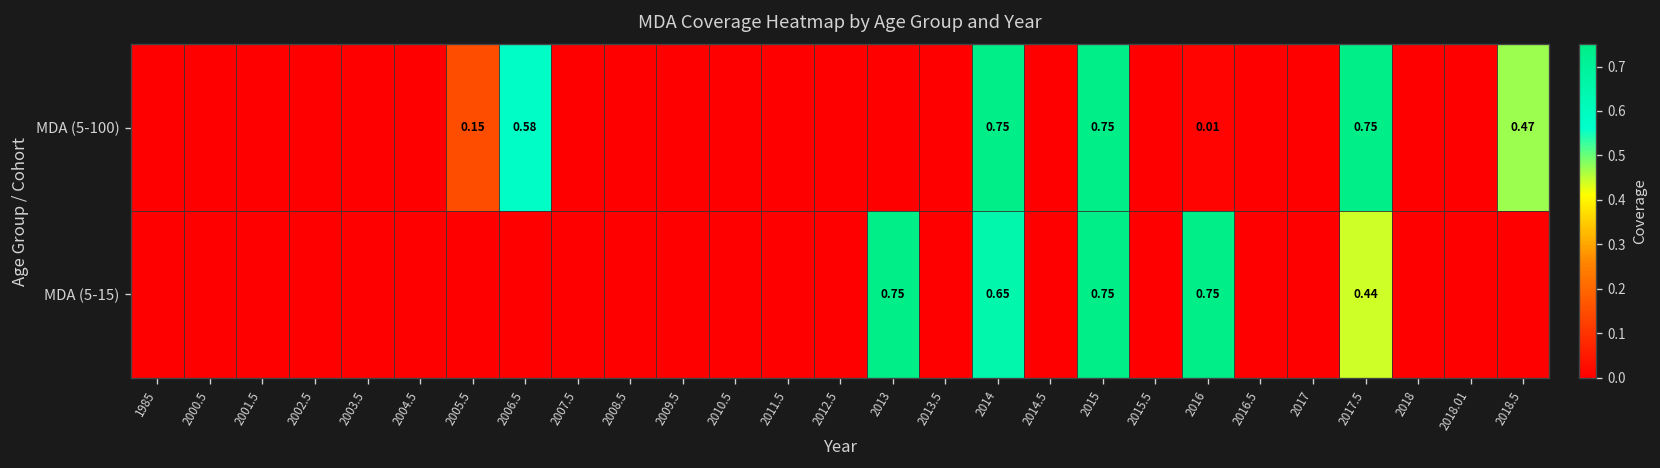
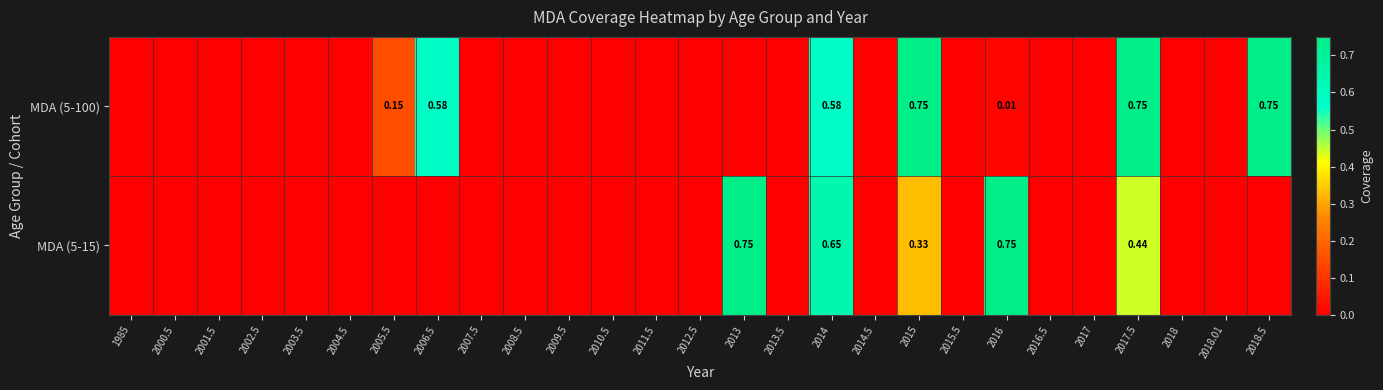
  {
    "MDA (5-100)": {
      "2005.5": 0.15,
      "2006.5": 0.58,
-     "2014": 0.75,
+     "2014": 0.58,
      "2015": 0.75,
      "2016": 0.01,
      "2017.5": 0.75,
-     "2018.5": 0.47
+     "2018.5": 0.75
    },
    "MDA (5-15)": {
      "2013": 0.75,
      "2014": 0.65,
-     "2015": 0.75,
+     "2015": 0.33,
      "2016": 0.75,
      "2017.5": 0.44
    }
  }
